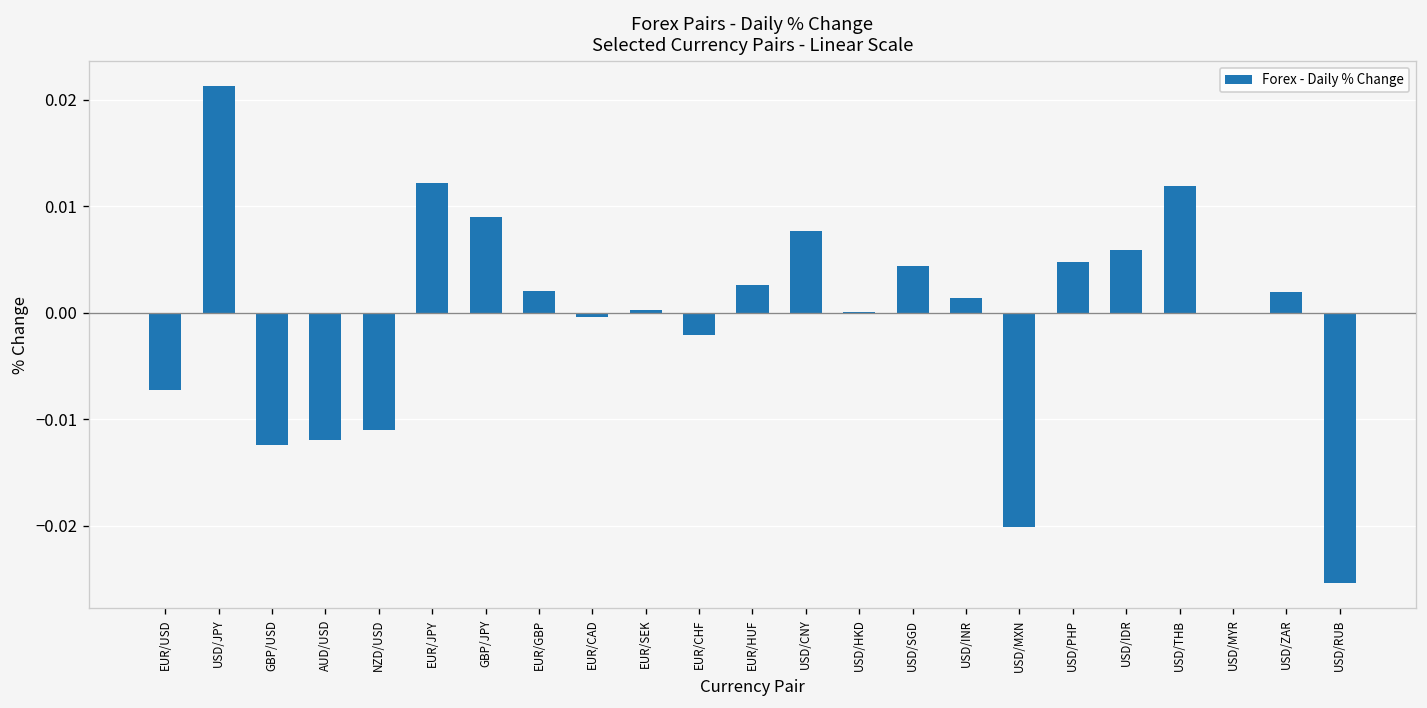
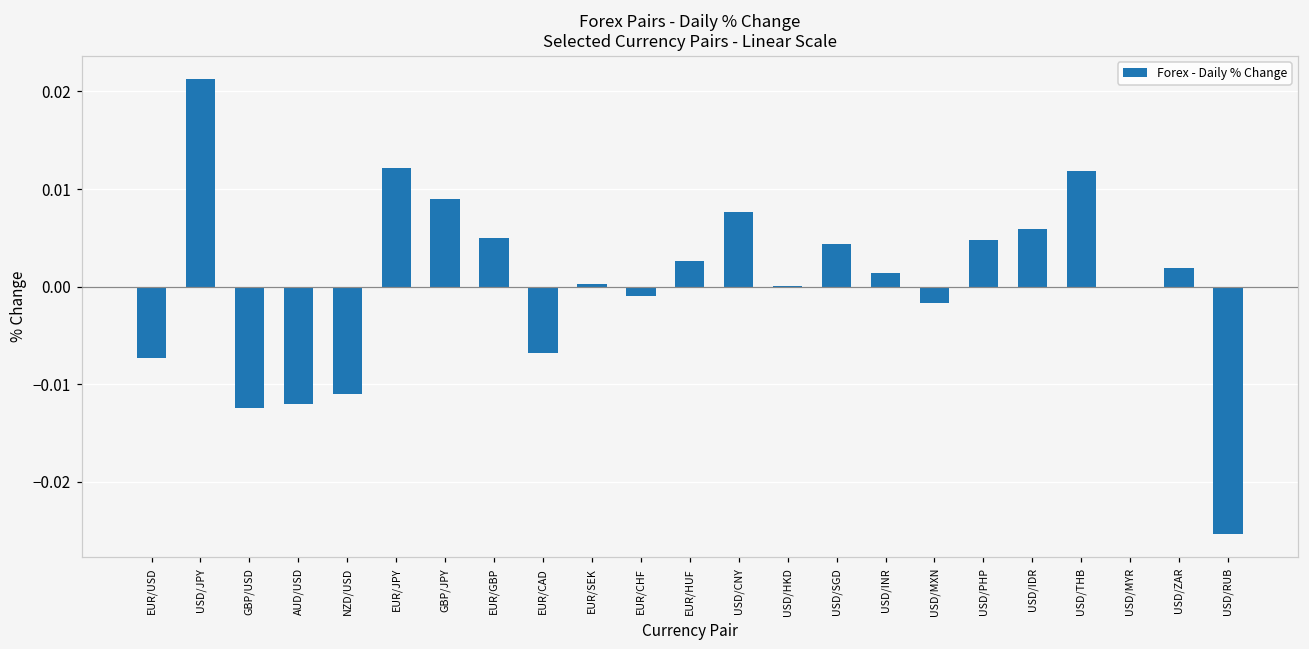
  {
    "EUR/USD": -0.007,
    "USD/JPY": 0.021,
    "GBP/USD": -0.012,
    "AUD/USD": -0.012,
    "NZD/USD": -0.011,
    "EUR/JPY": 0.012,
    "GBP/JPY": 0.009,
-   "EUR/GBP": 0.002,
-   "EUR/CAD": 0.000,
+   "EUR/GBP": 0.005,
+   "EUR/CAD": -0.007,
    "EUR/SEK": 0.000,
-   "EUR/CHF": -0.002,
+   "EUR/CHF": -0.001,
    "EUR/HUF": 0.003,
    "USD/CNY": 0.008,
    "USD/SGD": 0.004,
    "USD/INR": 0.001,
-   "USD/MXN": -0.020,
+   "USD/MXN": -0.002,
    "USD/PHP": 0.005,
    "USD/IDR": 0.006,
    "USD/THB": 0.012,
    "USD/MYR": 0.000,
    "USD/ZAR": 0.002,
    "USD/RUB": -0.025
  }
